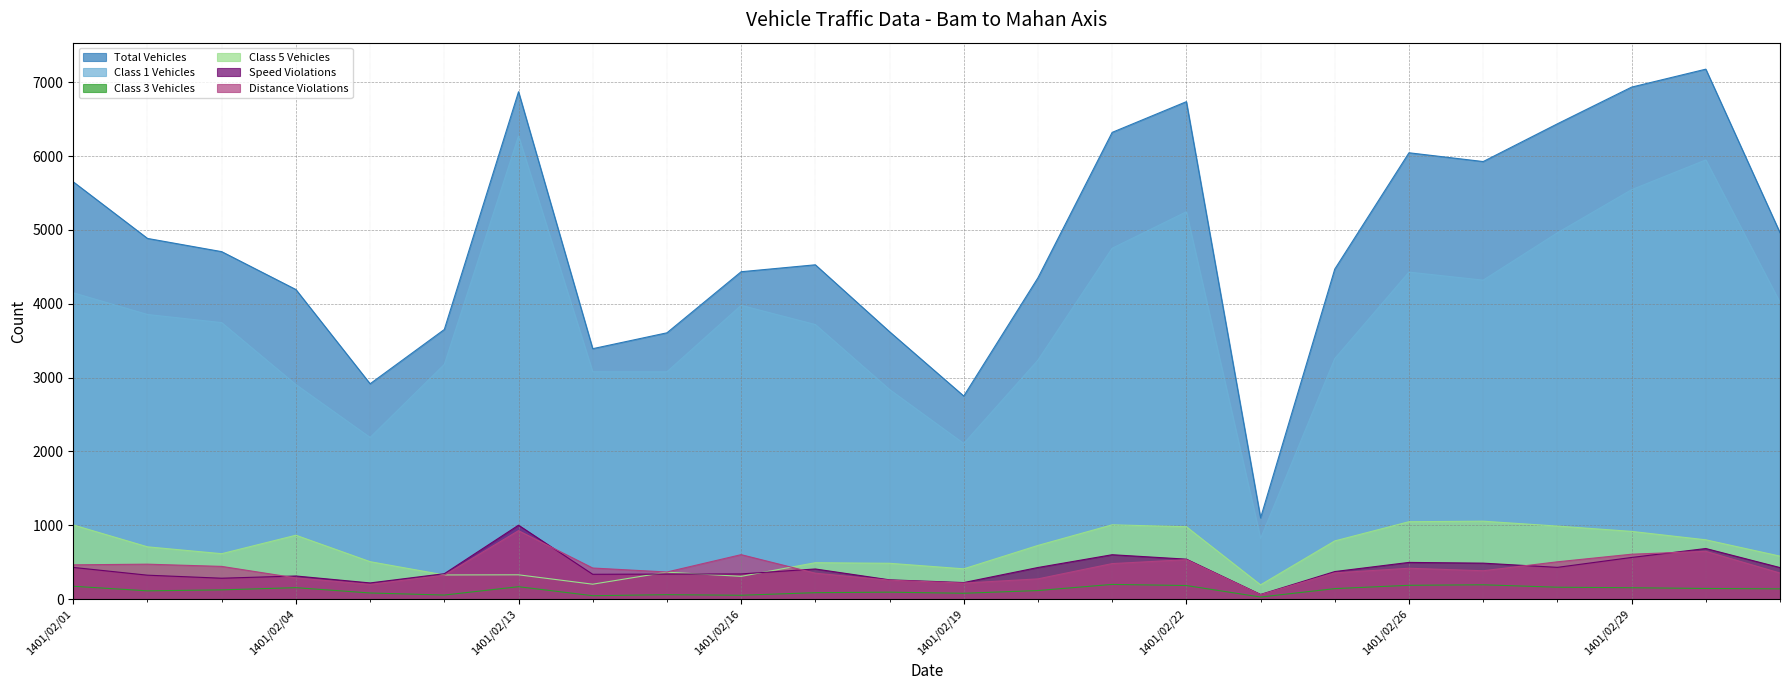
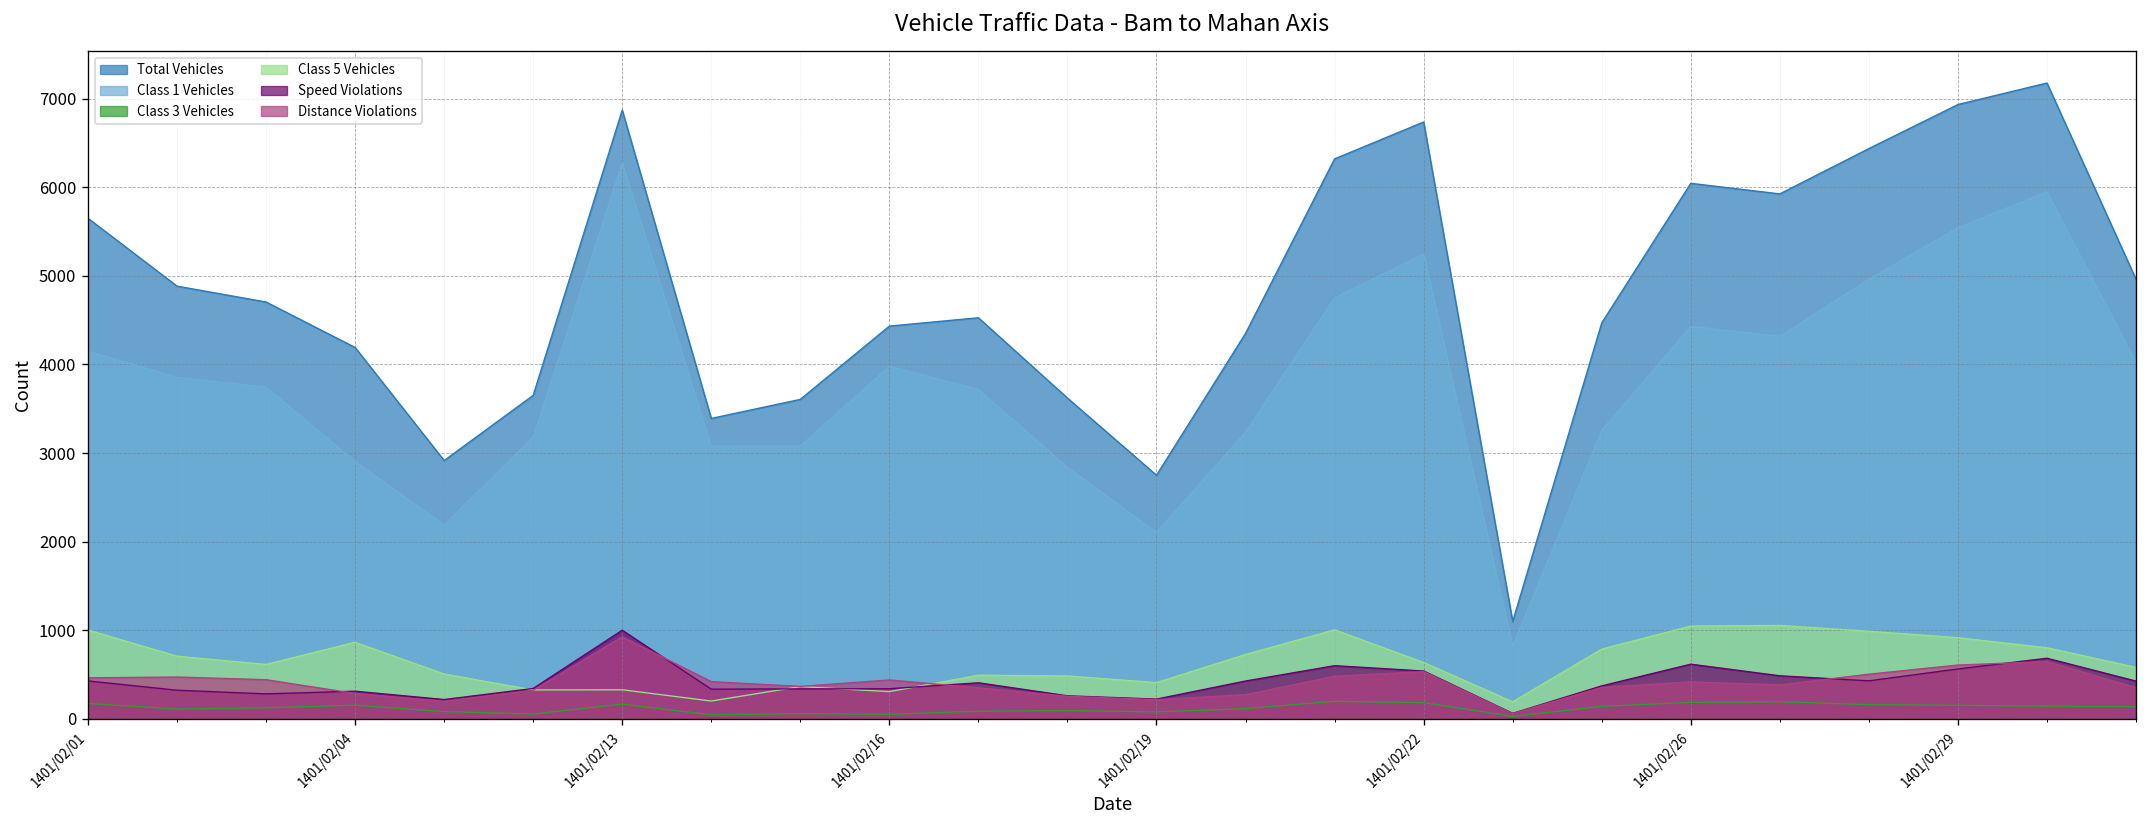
  {
    "Total Vehicles": {
      "1401/02/01": 5700,
      "1401/02/04": 4200,
      "1401/02/13": 6900,
      "1401/02/16": 4400,
      "1401/02/19": 2800,
      "1401/02/22": 6700,
      "1401/02/26": 6000,
      "1401/02/29": 6900
    },
    "Class 1 Vehicles": {
      "1401/02/01": 4100,
      "1401/02/04": 2900,
      "1401/02/13": 6300,
      "1401/02/16": 4000,
      "1401/02/19": 2100,
      "1401/02/22": 5200,
      "1401/02/26": 4400,
      "1401/02/29": 5500
    },
    "Class 3 Vehicles": {
      "1401/02/01": 200,
      "1401/02/04": 200,
      "1401/02/13": 200,
      "1401/02/16": 100,
      "1401/02/19": 100,
      "1401/02/22": 200,
      "1401/02/26": 200,
      "1401/02/29": 200
    },
    "Class 5 Vehicles": {
      "1401/02/01": 1000,
      "1401/02/04": 900,
      "1401/02/13": 300,
      "1401/02/19": 400,
-     "1401/02/22": 1000,
+     "1401/02/22": 600,
      "1401/02/26": 1000,
      "1401/02/29": 900
    },
    "Speed Violations": {
      "1401/02/01": 400,
      "1401/02/13": 1000,
-     "1401/02/26": 500,
+     "1401/02/26": 600,
      "1401/02/29": 600
    },
    "Distance Violations": {
      "1401/02/01": 500,
      "1401/02/13": 900,
-     "1401/02/16": 600,
+     "1401/02/16": 400,
      "1401/02/26": 400,
      "1401/02/29": 600
    }
  }
